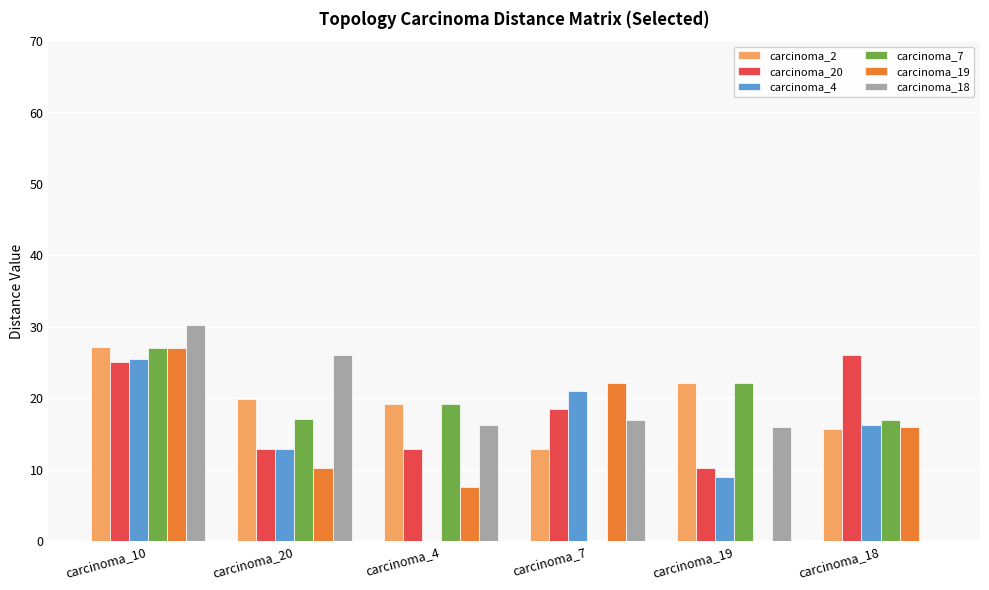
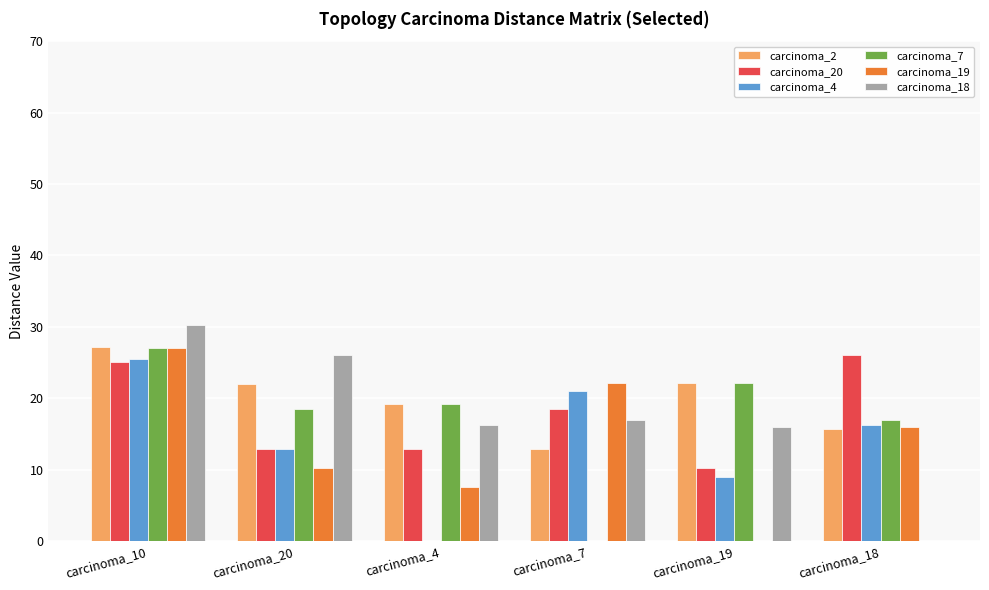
  {
    "carcinoma_2": {
      "carcinoma_10": 27,
-     "carcinoma_20": 20,
+     "carcinoma_20": 22,
      "carcinoma_4": 19,
      "carcinoma_7": 13,
      "carcinoma_19": 22,
      "carcinoma_18": 16
    },
    "carcinoma_20": {
      "carcinoma_10": 25,
      "carcinoma_20": 13,
      "carcinoma_4": 13,
      "carcinoma_7": 19,
      "carcinoma_19": 10,
      "carcinoma_18": 26
    },
    "carcinoma_4": {
      "carcinoma_10": 26,
      "carcinoma_20": 13,
      "carcinoma_7": 21,
      "carcinoma_19": 9,
      "carcinoma_18": 16
    },
    "carcinoma_7": {
      "carcinoma_10": 27,
-     "carcinoma_20": 17,
+     "carcinoma_20": 19,
      "carcinoma_4": 19,
      "carcinoma_19": 22,
      "carcinoma_18": 17
    },
    "carcinoma_19": {
      "carcinoma_10": 27,
      "carcinoma_20": 10,
      "carcinoma_4": 8,
      "carcinoma_7": 22,
      "carcinoma_18": 16
    },
    "carcinoma_18": {
      "carcinoma_10": 30,
      "carcinoma_20": 26,
      "carcinoma_4": 16,
      "carcinoma_7": 17,
      "carcinoma_19": 16
    }
  }
